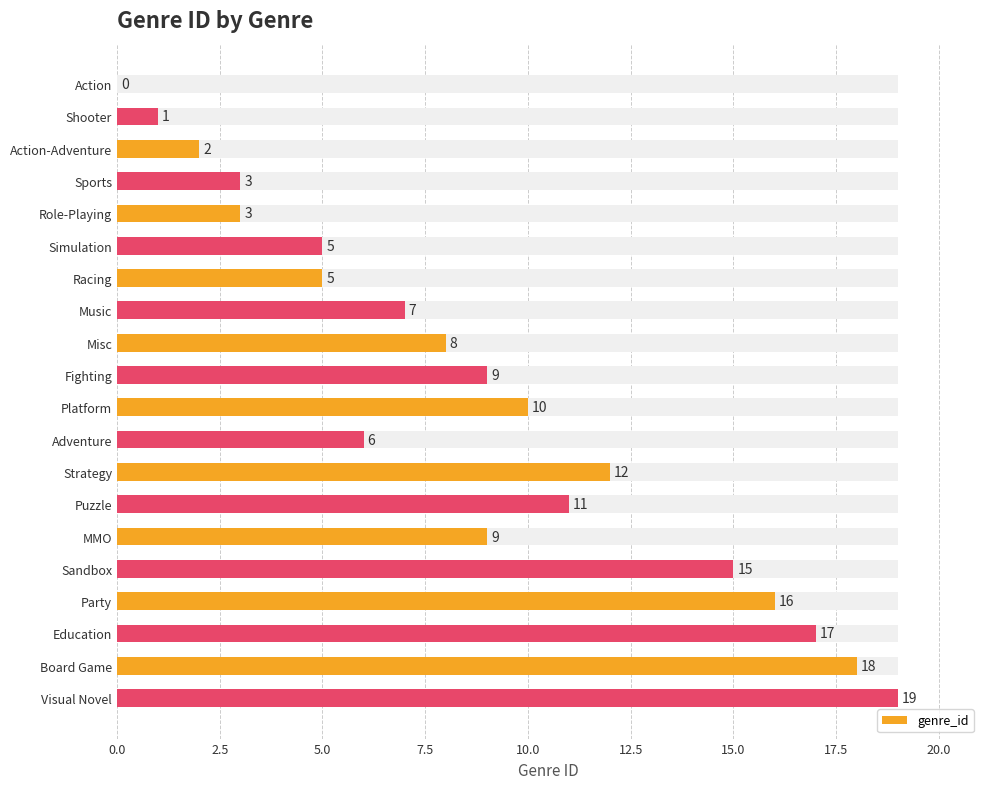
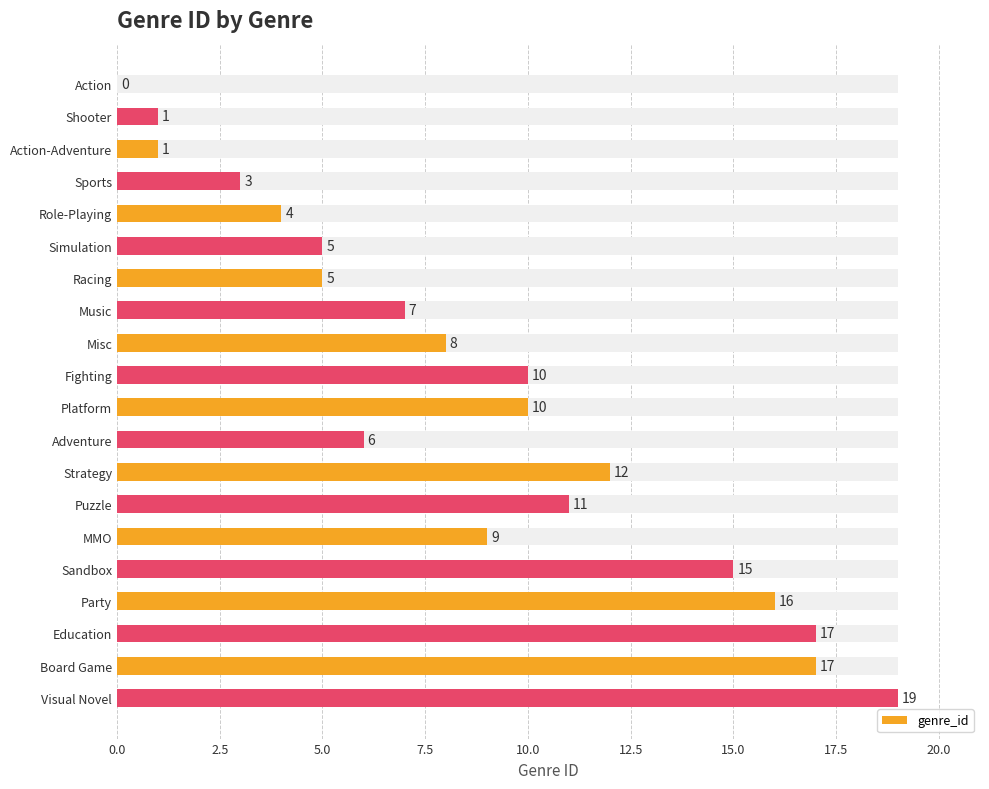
  {
    "genre_id": {
      "Action": 0,
-     "Action-Adventure": 2,
-     "Role-Playing": 3,
-     "Fighting": 9,
-     "Board Game": 18,
+     "Action-Adventure": 1,
+     "Role-Playing": 4,
+     "Fighting": 10,
+     "Board Game": 17,
      "Visual Novel": 19
    }
  }
